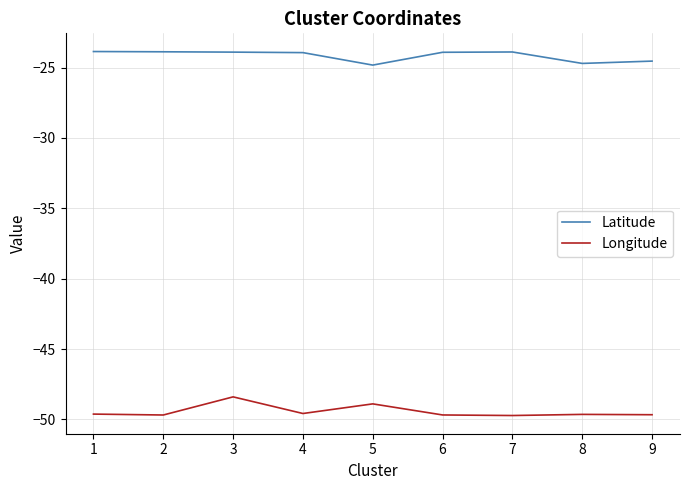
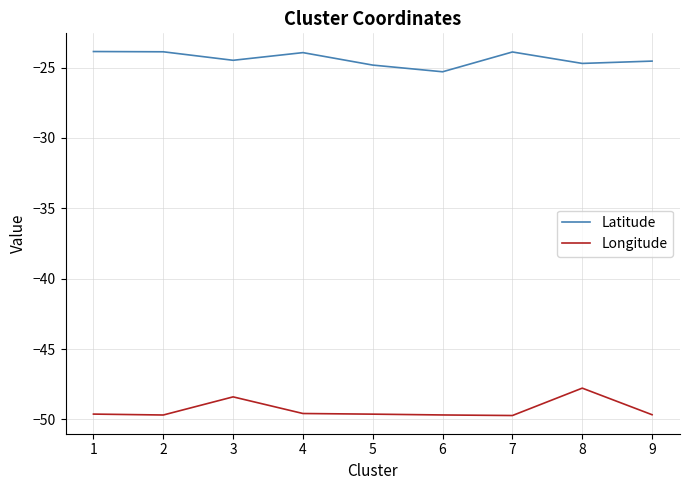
  {
    "Latitude": {
      "1": -23.9,
      "2": -23.9,
-     "3": -23.9,
+     "3": -24.5,
      "4": -23.9,
      "5": -24.8,
-     "6": -23.9,
+     "6": -25.3,
      "7": -23.9,
      "8": -24.7,
      "9": -24.5
    },
    "Longitude": {
      "1": -49.6,
      "2": -49.7,
      "3": -48.4,
      "4": -49.6,
-     "5": -48.9,
+     "5": -49.6,
      "6": -49.7,
      "7": -49.7,
-     "8": -49.6,
+     "8": -47.8,
      "9": -49.7
    }
  }
